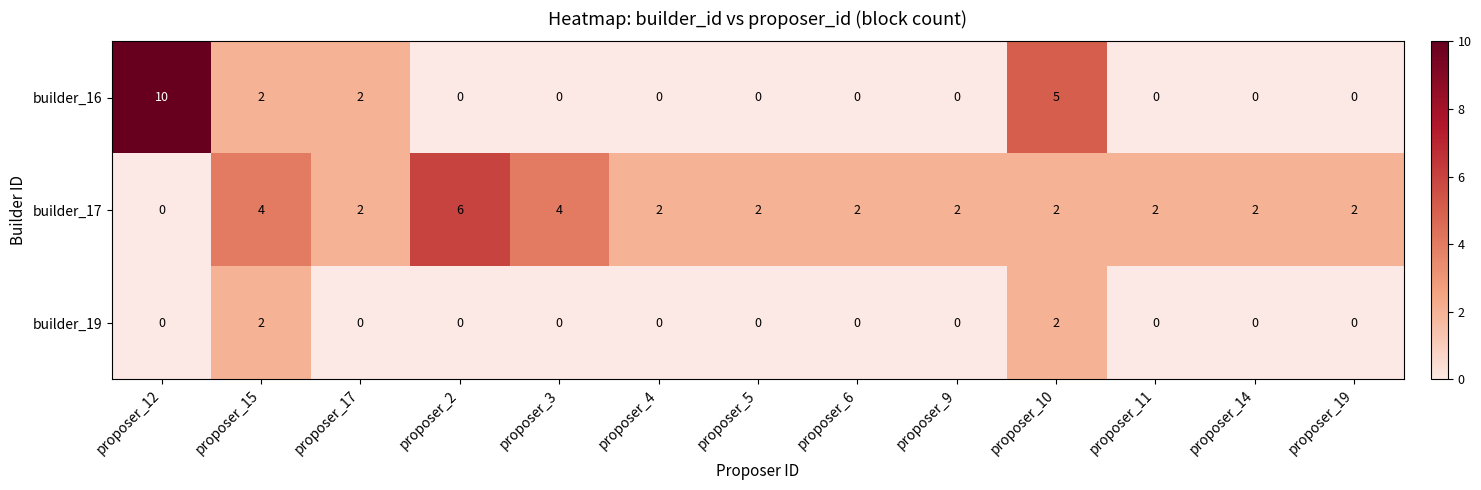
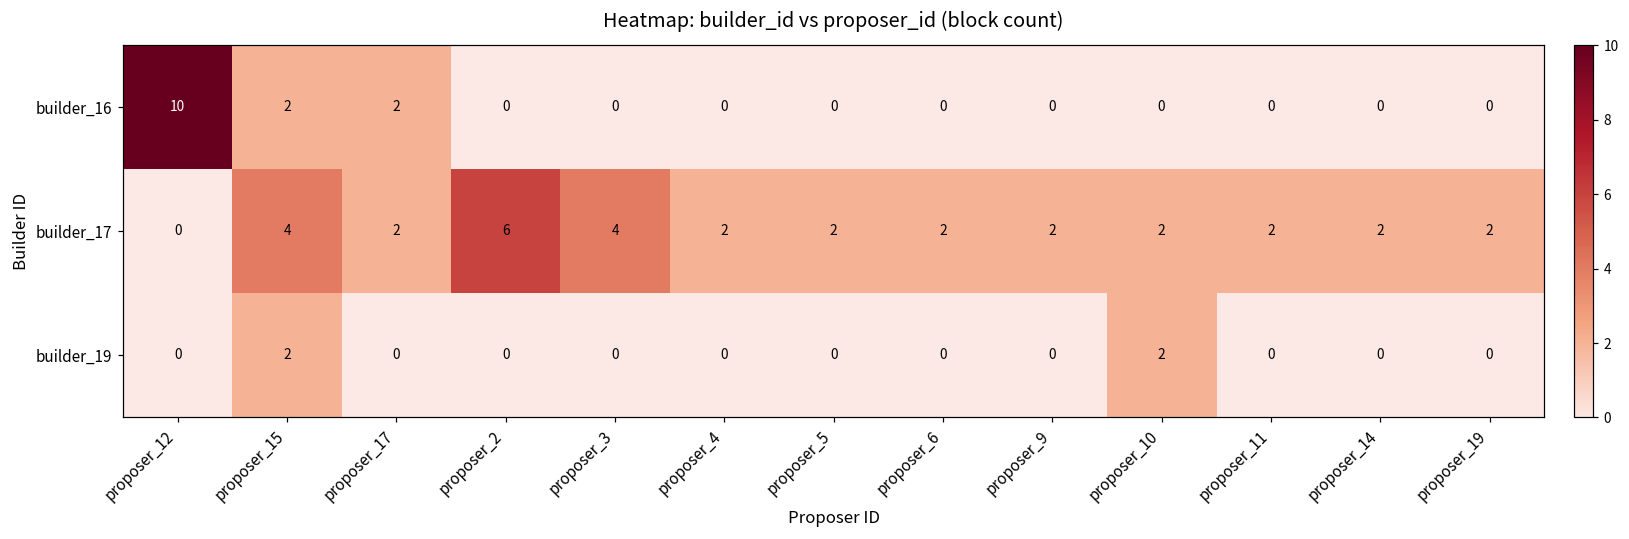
  {
    "builder_16": {
      "proposer_12": 10,
      "proposer_15": 2,
      "proposer_17": 2,
      "proposer_2": 0,
      "proposer_3": 0,
      "proposer_4": 0,
      "proposer_5": 0,
      "proposer_6": 0,
      "proposer_9": 0,
-     "proposer_10": 5,
+     "proposer_10": 0,
      "proposer_11": 0,
      "proposer_14": 0,
      "proposer_19": 0
    },
    "builder_17": {
      "proposer_12": 0,
      "proposer_15": 4,
      "proposer_17": 2,
      "proposer_2": 6,
      "proposer_3": 4,
      "proposer_4": 2,
      "proposer_5": 2,
      "proposer_6": 2,
      "proposer_9": 2,
      "proposer_10": 2,
      "proposer_11": 2,
      "proposer_14": 2,
      "proposer_19": 2
    },
    "builder_19": {
      "proposer_12": 0,
      "proposer_15": 2,
      "proposer_17": 0,
      "proposer_2": 0,
      "proposer_3": 0,
      "proposer_4": 0,
      "proposer_5": 0,
      "proposer_6": 0,
      "proposer_9": 0,
      "proposer_10": 2,
      "proposer_11": 0,
      "proposer_14": 0,
      "proposer_19": 0
    }
  }
